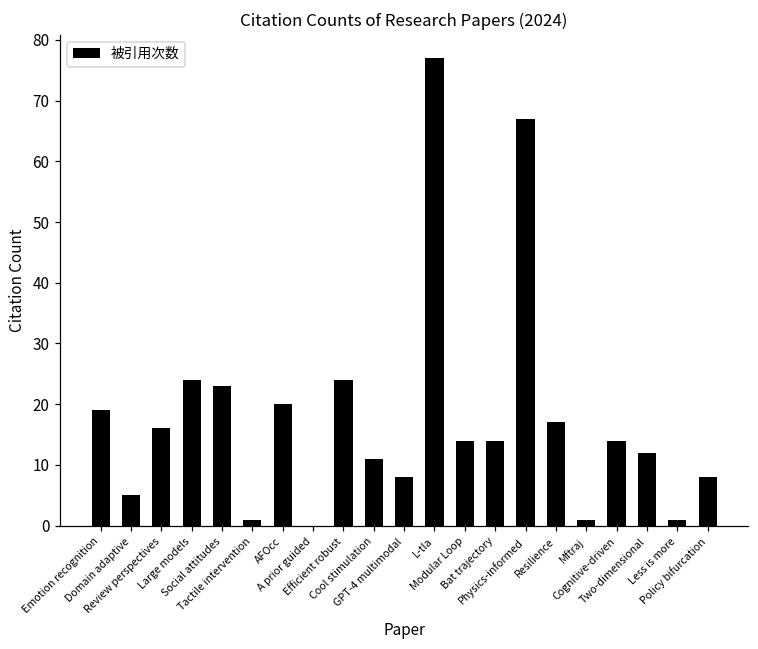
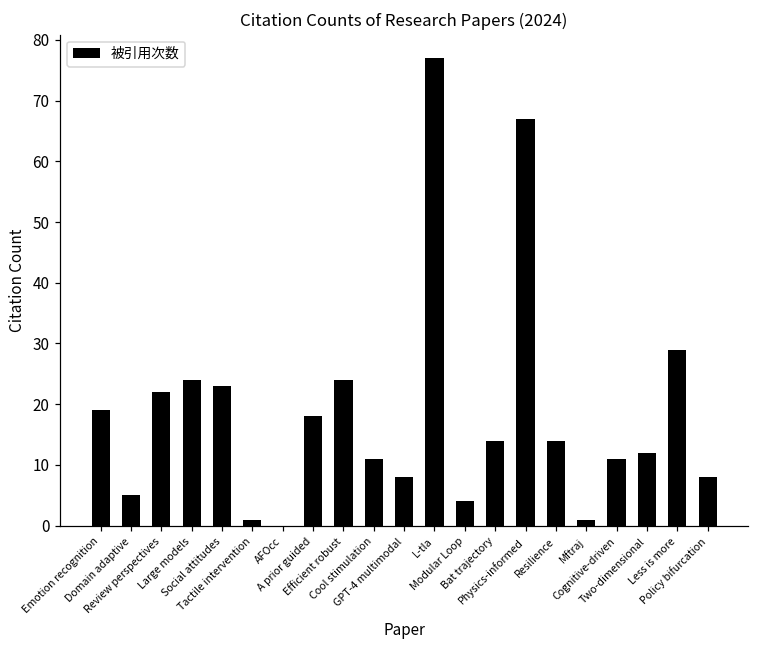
  {
    "Emotion recognition": 19,
    "Domain adaptive": 5,
-   "Review perspectives": 16,
+   "Review perspectives": 22,
    "Large models": 24,
    "Social attitudes": 23,
    "Tactile intervention": 1,
-   "AFOcc": 20,
-   "A prior guided": 0,
+   "AFOcc": 0,
+   "A prior guided": 18,
    "Efficient robust": 24,
    "Cool stimulation": 11,
    "GPT-4 multimodal": 8,
    "L-tla": 77,
-   "Modular Loop": 14,
+   "Modular Loop": 4,
    "Bat trajectory": 14,
    "Physics-informed": 67,
-   "Resilience": 17,
+   "Resilience": 14,
    "Mftraj": 1,
-   "Cognitive-driven": 14,
+   "Cognitive-driven": 11,
    "Two-dimensional": 12,
-   "Less is more": 1,
+   "Less is more": 29,
    "Policy bifurcation": 8
  }
